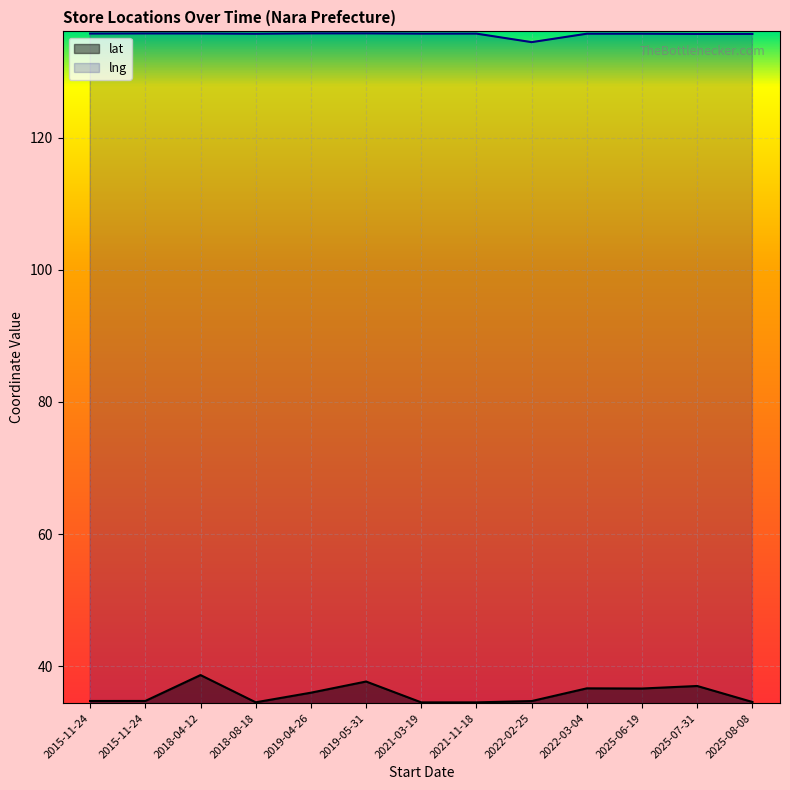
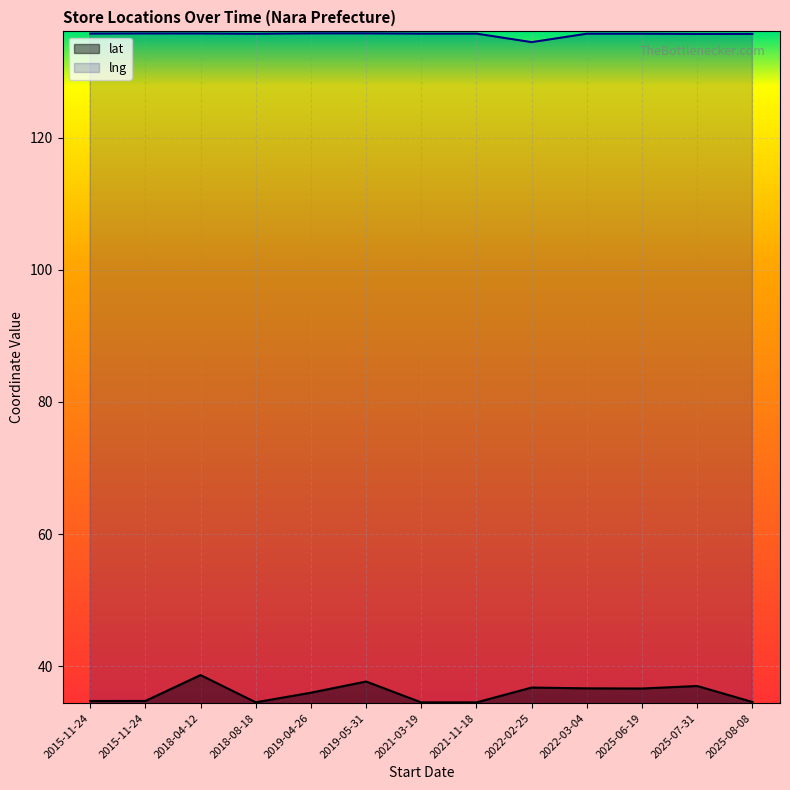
  {
    "lat": {
      "2018-04-12": 39,
      "2018-08-18": 35,
      "2019-04-26": 36,
      "2019-05-31": 38,
      "2021-03-19": 35,
      "2021-11-18": 35,
-     "2022-02-25": 35,
+     "2022-02-25": 37,
      "2022-03-04": 37,
      "2025-06-19": 37,
      "2025-07-31": 37,
      "2025-08-08": 35
    },
    "lng": {
      "2018-04-12": 136,
      "2018-08-18": 136,
      "2019-04-26": 136,
      "2019-05-31": 136,
      "2021-03-19": 136,
      "2021-11-18": 136,
      "2022-02-25": 134,
      "2022-03-04": 136,
      "2025-06-19": 136,
      "2025-07-31": 136,
      "2025-08-08": 136
    }
  }
